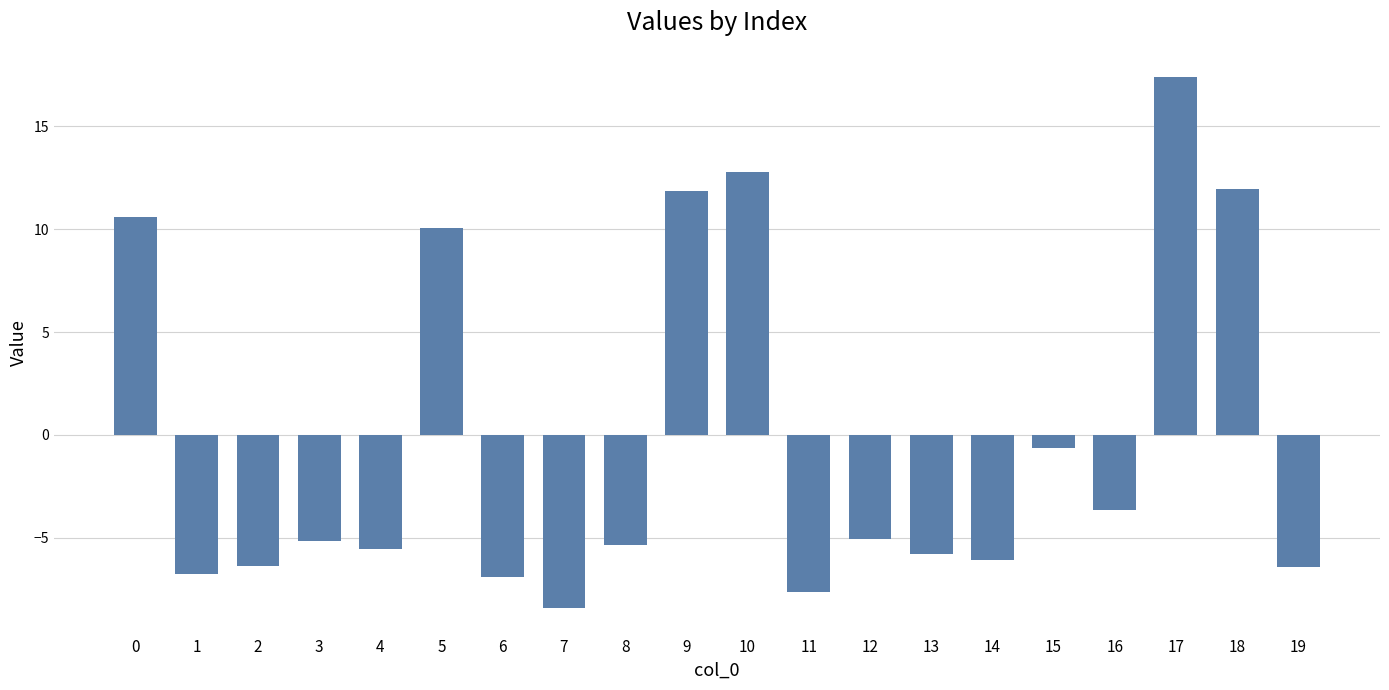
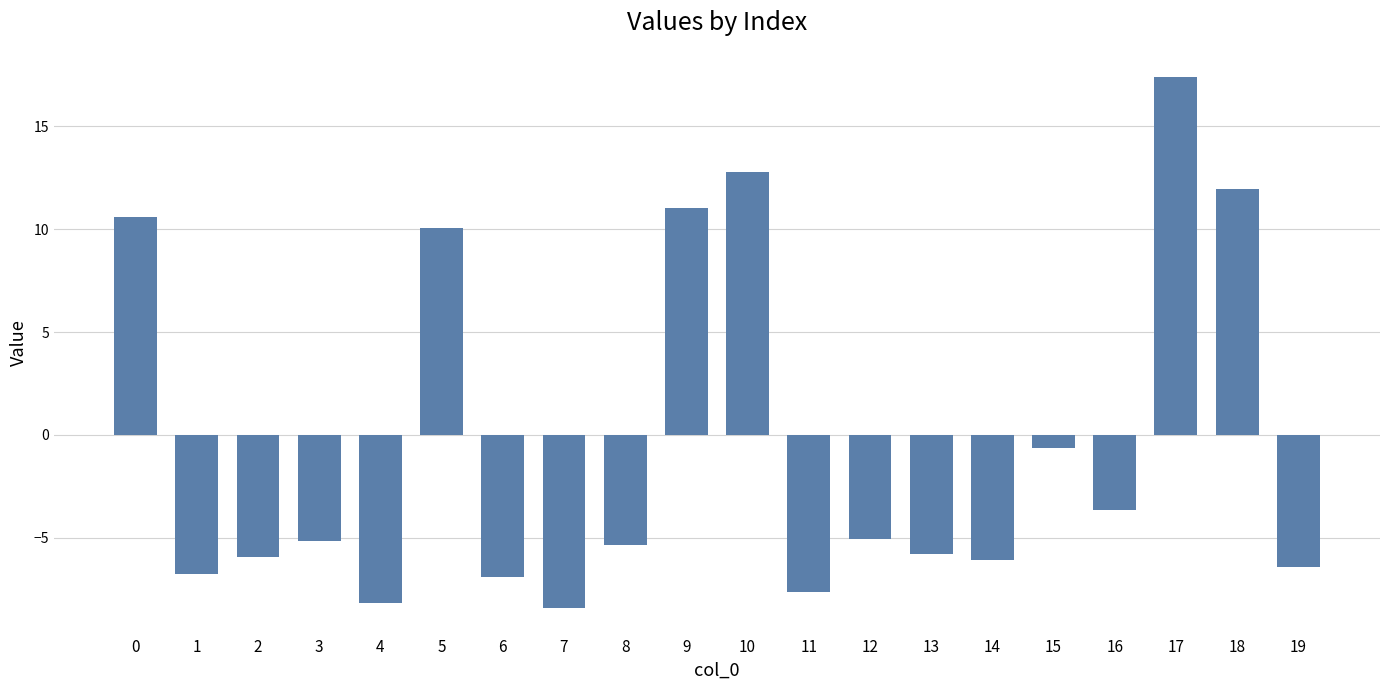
  {
    "0": 10.6,
    "1": -6.8,
-   "2": -6.4,
+   "2": -5.9,
    "3": -5.2,
-   "4": -5.5,
+   "4": -8.2,
    "5": 10.0,
    "6": -6.9,
    "7": -8.4,
    "8": -5.4,
-   "9": 11.8,
+   "9": 11.0,
    "10": 12.8,
    "11": -7.6,
    "12": -5.1,
    "13": -5.8,
    "14": -6.1,
    "15": -0.6,
    "16": -3.7,
    "17": 17.4,
    "18": 12.0,
    "19": -6.4
  }
